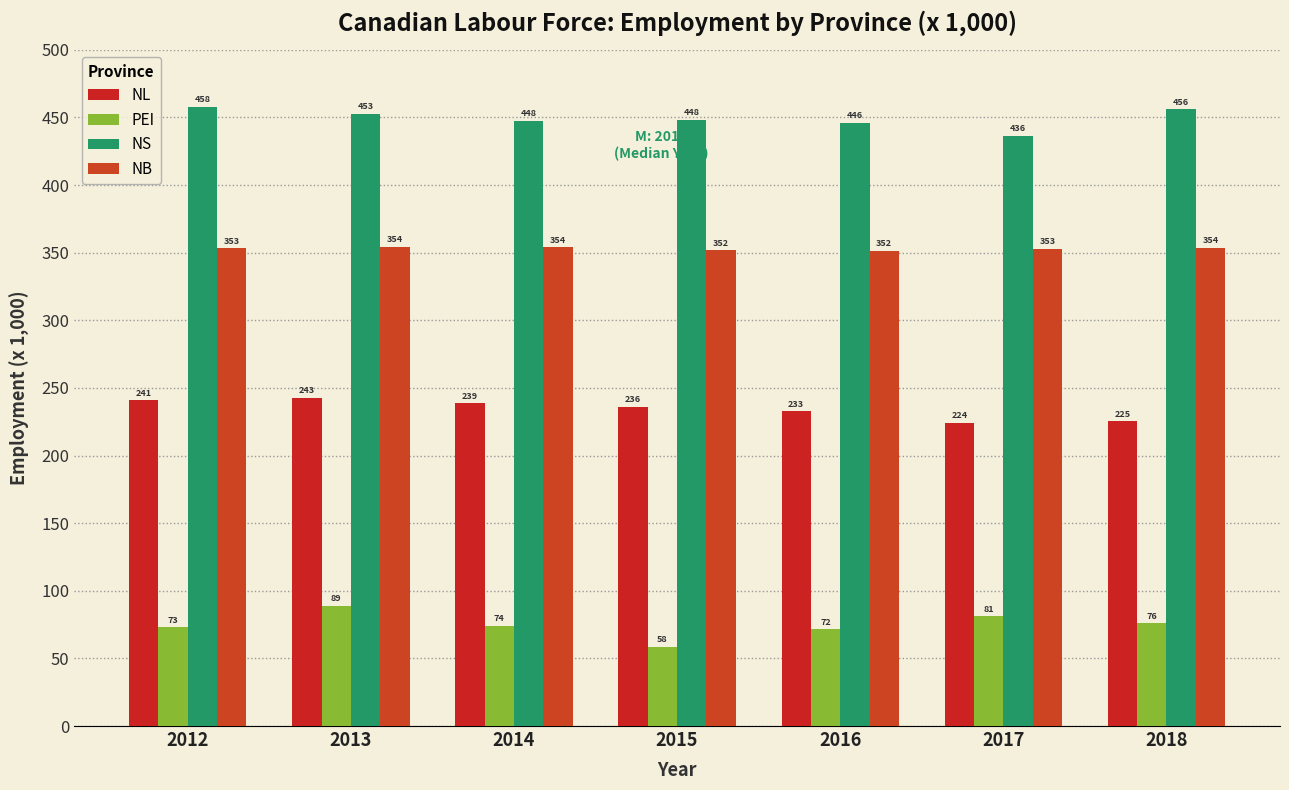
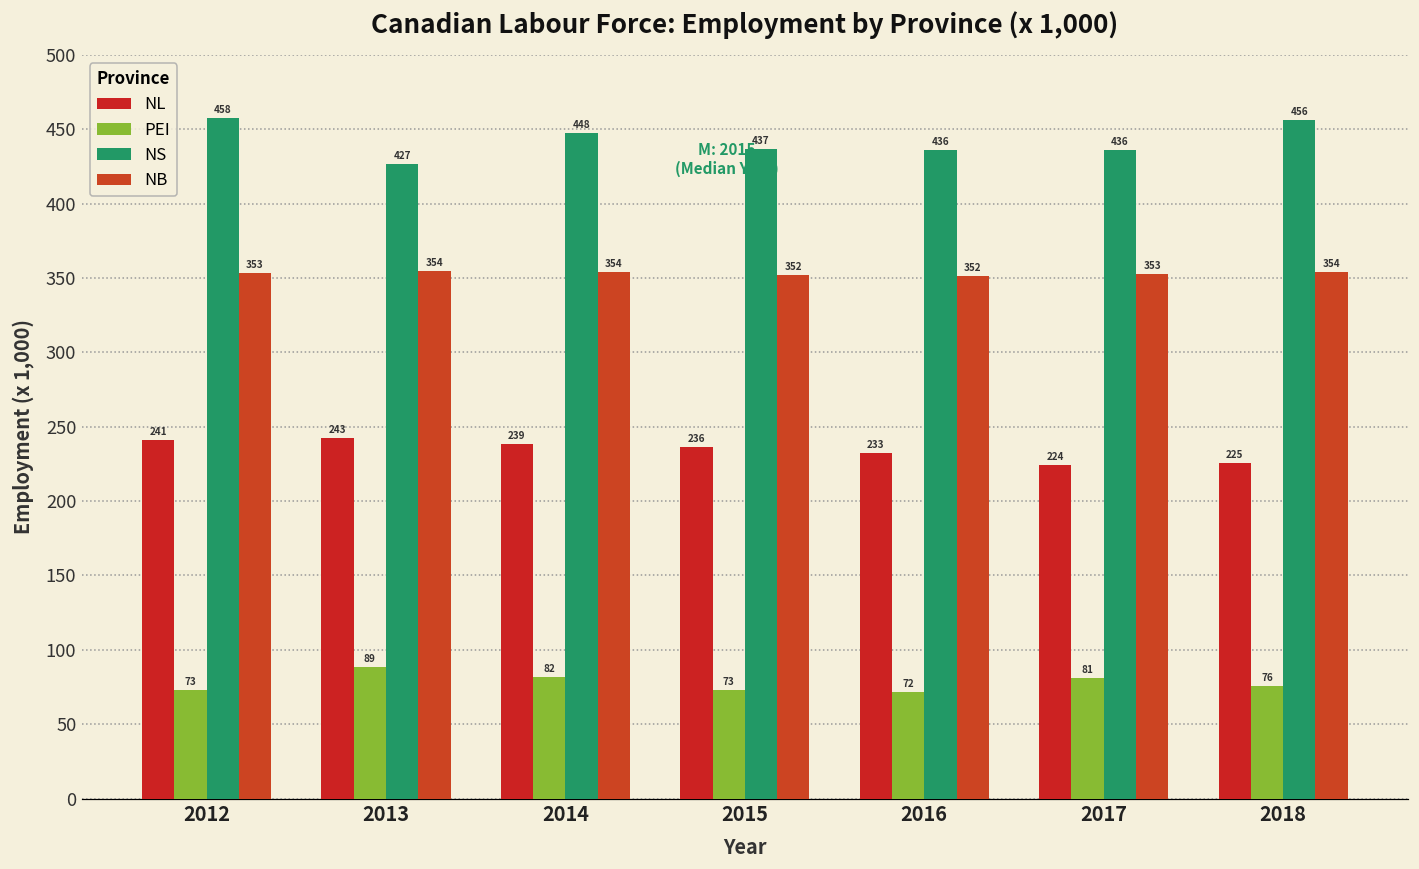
  {
    "PEI": {
      "2012": 73,
      "2013": 89,
-     "2014": 74,
-     "2015": 58,
+     "2014": 82,
+     "2015": 73,
      "2016": 72,
      "2017": 81,
      "2018": 76
    },
    "NS": {
      "2012": 458,
-     "2013": 453,
+     "2013": 427,
      "2014": 448,
-     "2015": 448,
-     "2016": 446,
+     "2015": 437,
+     "2016": 436,
      "2017": 436,
      "2018": 456
    }
  }
